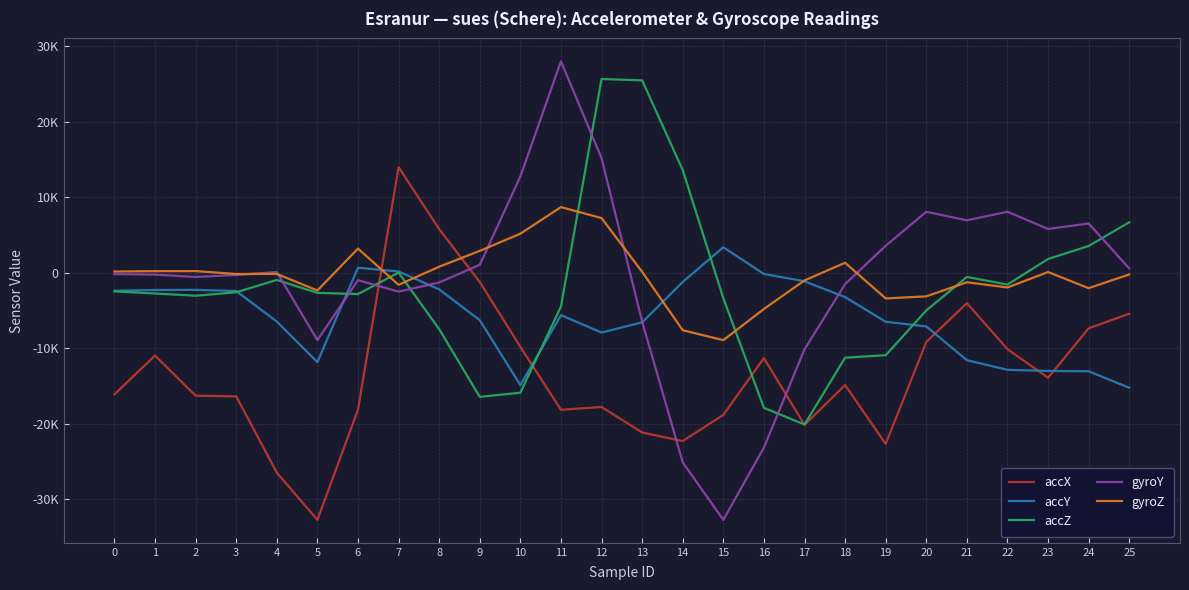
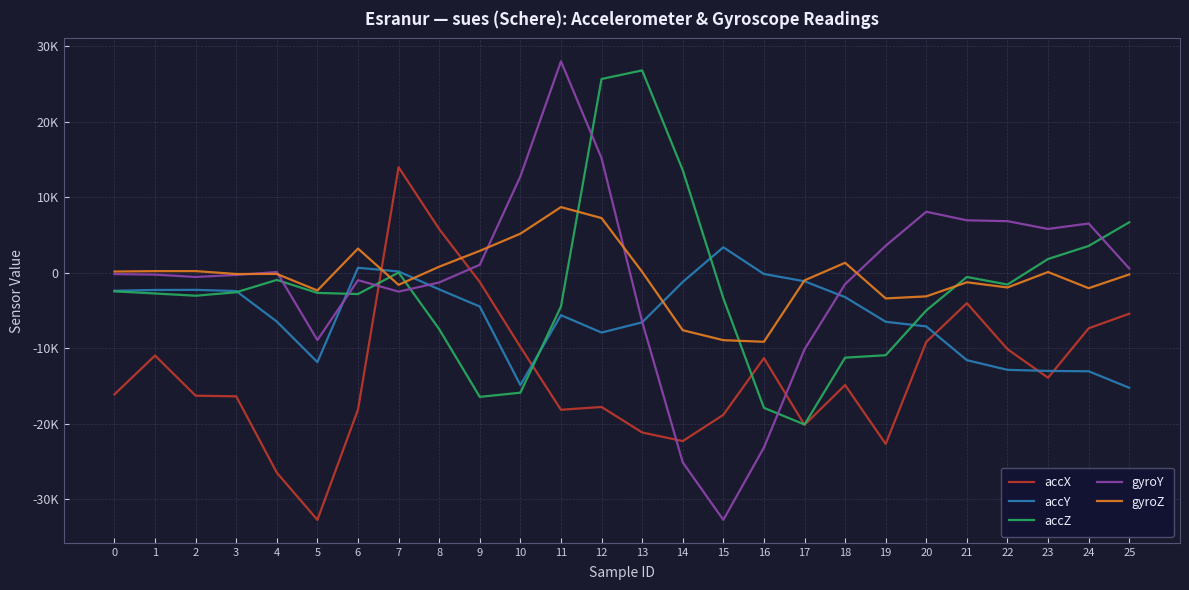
  {
    "accX": {
      "0": -16000,
      "1": -11000,
      "2": -16000,
      "3": -16000,
      "4": -27000,
      "5": -33000,
      "6": -18000,
      "7": 14000,
      "8": 6000,
      "9": -1000,
      "10": -10000,
      "11": -18000,
      "12": -18000,
      "13": -21000,
      "14": -22000,
      "15": -19000,
      "16": -11000,
      "18": -15000,
      "19": -23000,
      "20": -9000,
      "21": -4000,
      "22": -10000,
      "23": -14000,
      "24": -7000,
      "25": -5000
    },
    "accY": {
      "1": -2000,
      "2": -2000,
      "4": -6000,
      "5": -12000,
      "6": 1000,
      "8": -2000,
-     "9": -6000,
+     "9": -5000,
      "10": -15000,
      "11": -6000,
      "12": -8000,
      "14": -1000,
      "15": 3000,
      "16": 0,
      "18": -3000,
      "19": -7000,
      "20": -7000,
      "21": -12000,
      "22": -13000,
      "23": -13000,
      "24": -13000,
      "25": -15000
    },
    "accZ": {
      "1": -3000,
      "2": -3000,
      "4": -1000,
      "6": -3000,
      "8": -8000,
      "9": -16000,
      "10": -16000,
      "11": -5000,
      "12": 26000,
-     "13": 25000,
+     "13": 27000,
      "14": 14000,
      "15": -3000,
      "16": -18000,
      "18": -11000,
      "19": -11000,
      "20": -5000,
      "21": -1000,
      "22": -2000,
      "23": 2000,
      "24": 4000,
      "25": 7000
    },
    "gyroY": {
      "1": 0,
      "2": -1000,
      "5": -9000,
      "6": -1000,
      "7": -3000,
      "8": -1000,
      "9": 1000,
      "10": 13000,
      "11": 28000,
      "12": 15000,
      "14": -25000,
      "15": -33000,
      "16": -23000,
      "17": -10000,
      "18": -2000,
      "19": 4000,
      "20": 8000,
      "21": 7000,
-     "22": 8000,
+     "22": 7000,
      "23": 6000,
      "24": 6000,
      "25": 1000
    },
    "gyroZ": {
      "1": 0,
      "2": 0,
      "6": 3000,
      "7": -2000,
      "8": 1000,
      "9": 3000,
      "10": 5000,
      "11": 9000,
      "12": 7000,
      "13": 0,
      "14": -8000,
      "15": -9000,
-     "16": -5000,
+     "16": -9000,
      "18": 1000,
      "19": -3000,
      "20": -3000,
      "21": -1000,
      "22": -2000,
      "23": 0,
      "24": -2000,
      "25": 0
    }
  }
